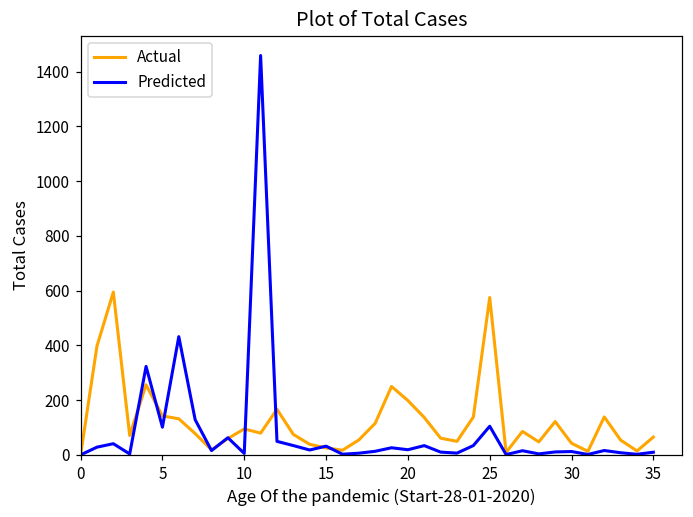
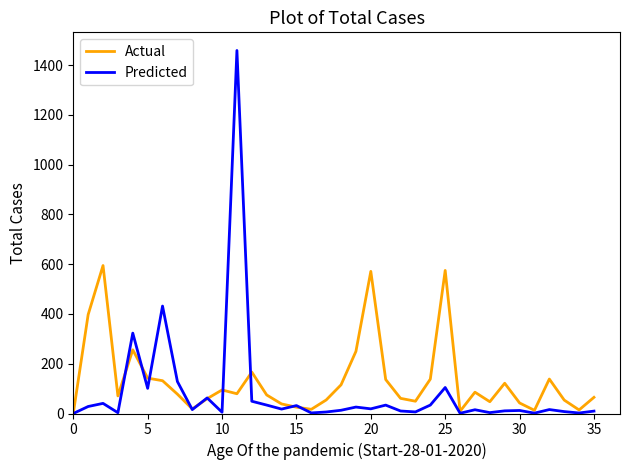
  {
    "Actual": {
      "5": 140,
      "10": 90,
-     "20": 200,
+     "20": 570,
      "25": 580,
      "30": 40,
      "35": 60
    },
    "Predicted": {
      "5": 100,
      "10": 10,
      "20": 20,
      "25": 100,
      "30": 10,
      "35": 10
    }
  }
